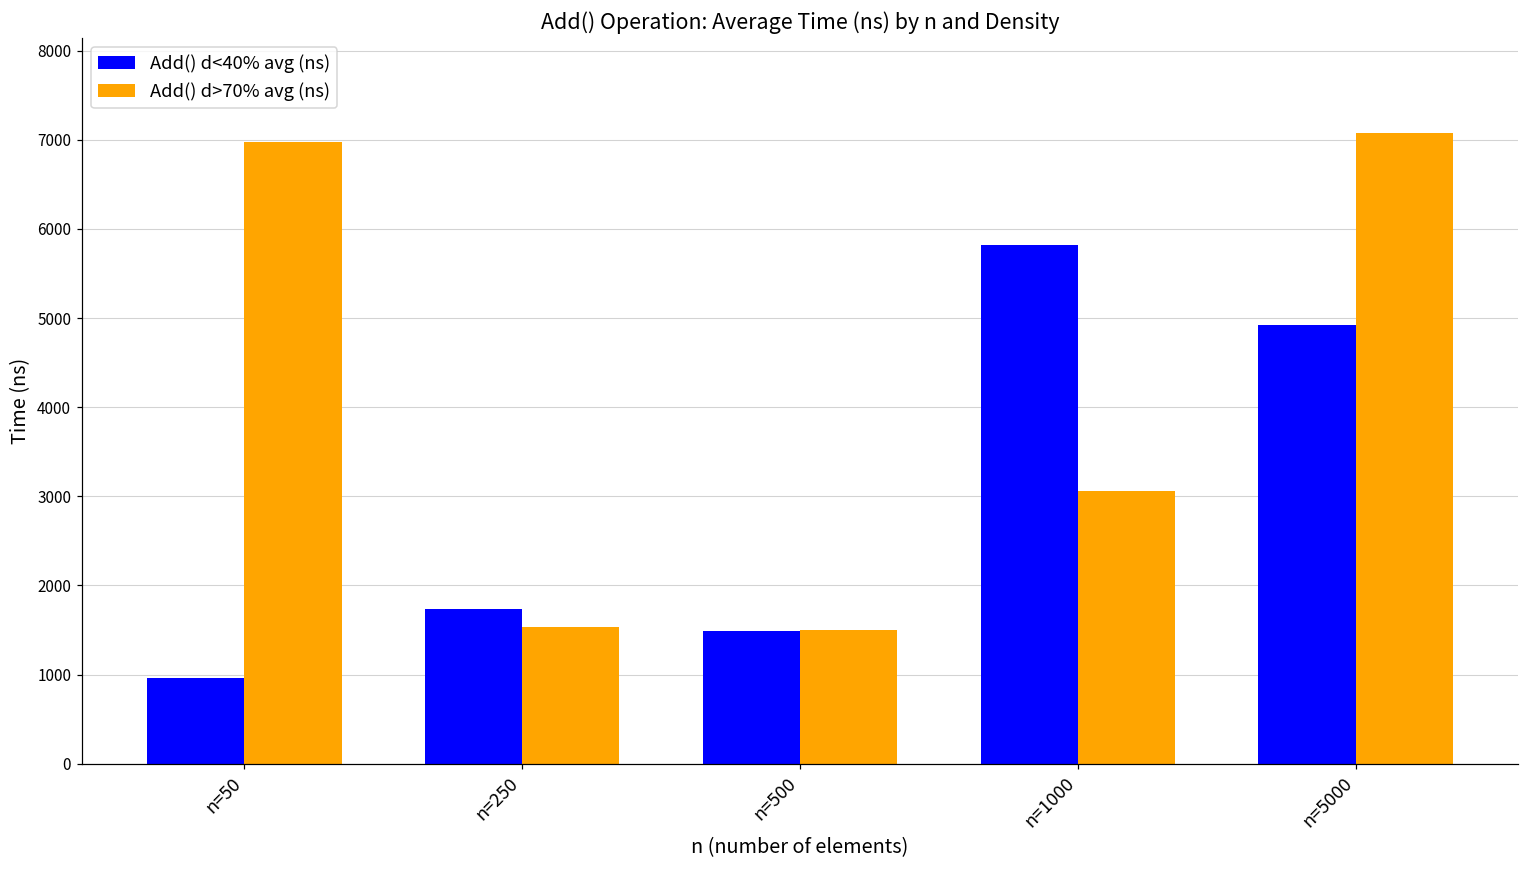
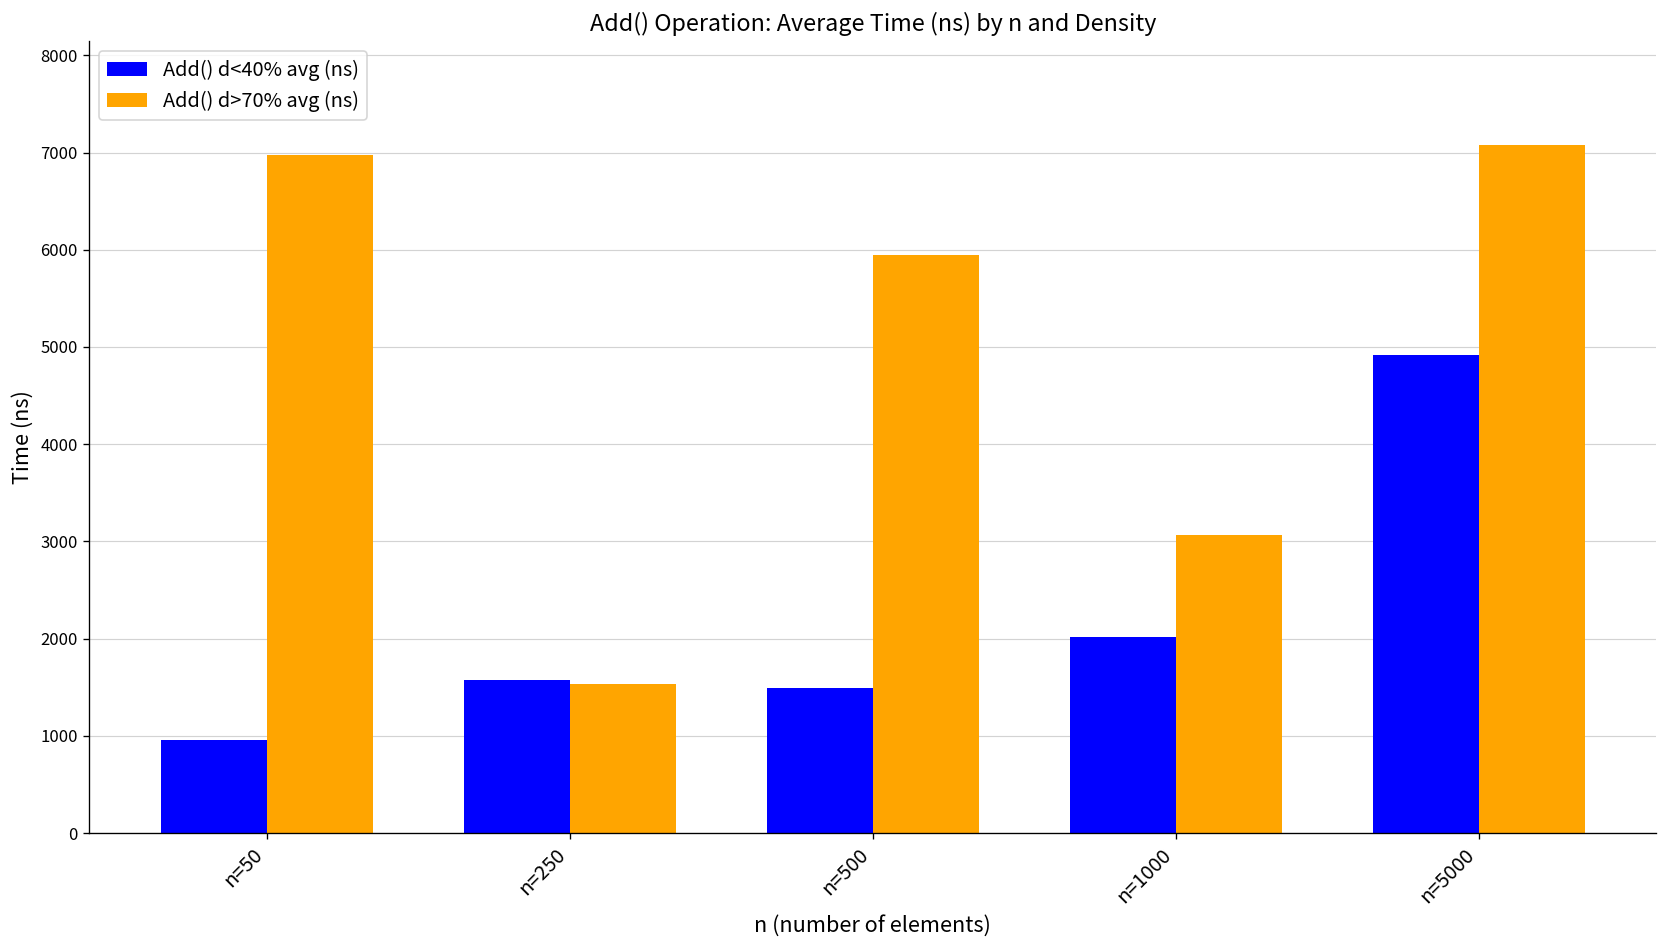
  {
    "Add() d<40% avg (ns)": {
      "n=50": 1000,
-     "n=250": 1700,
+     "n=250": 1600,
      "n=500": 1500,
-     "n=1000": 5800,
+     "n=1000": 2000,
      "n=5000": 4900
    },
    "Add() d>70% avg (ns)": {
      "n=50": 7000,
      "n=250": 1500,
-     "n=500": 1500,
+     "n=500": 6000,
      "n=1000": 3100,
      "n=5000": 7100
    }
  }
